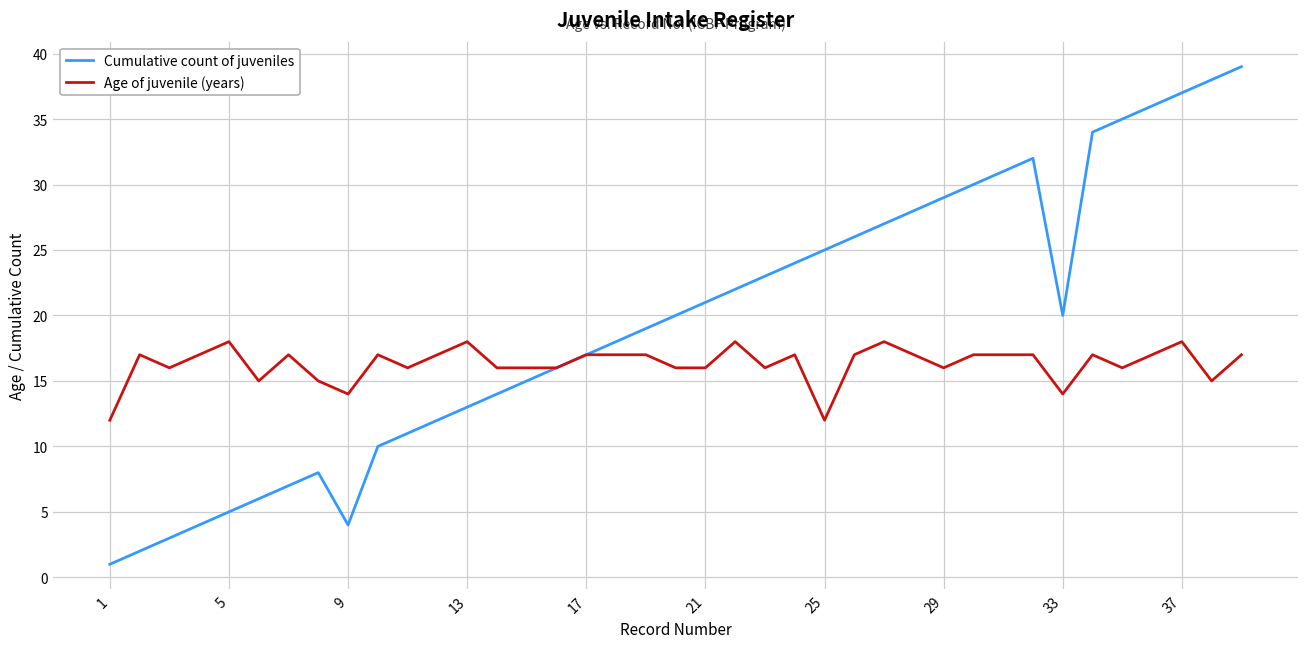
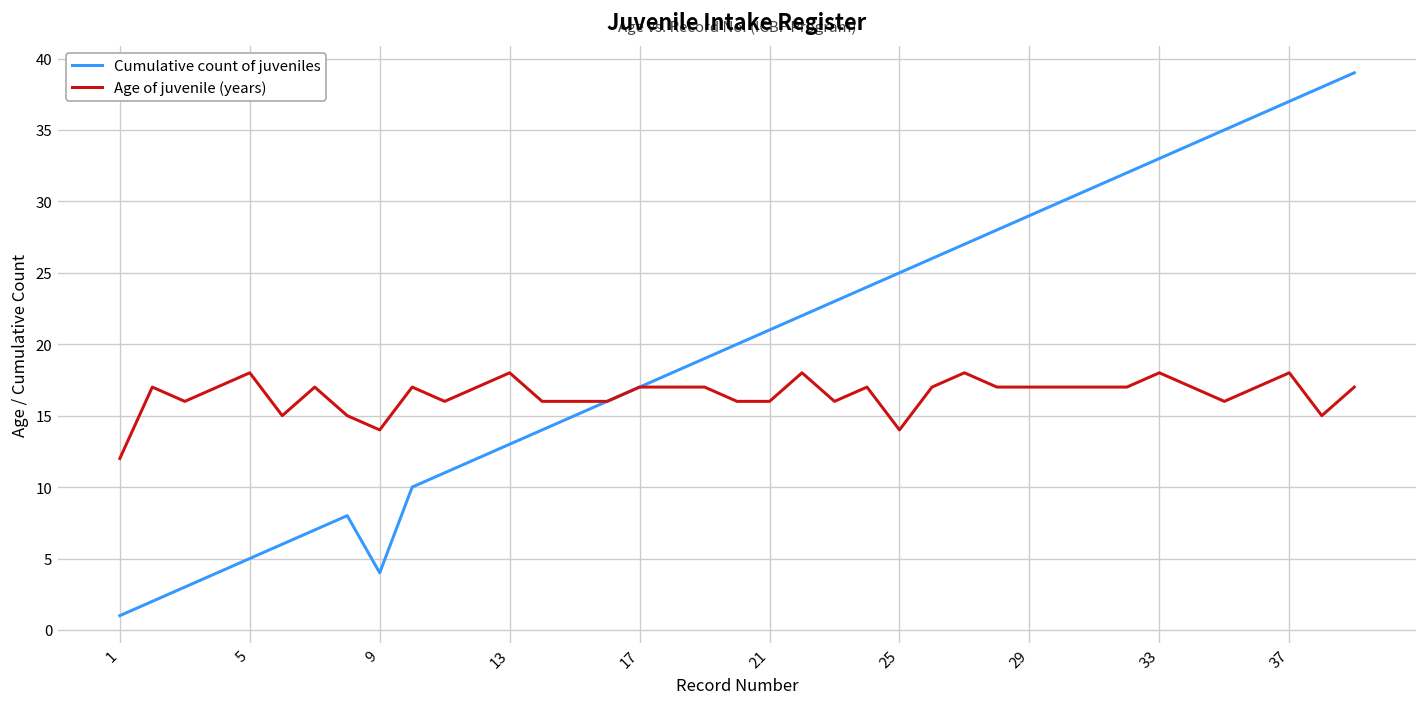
  {
    "Cumulative count of juveniles": {
      "1": 1,
      "5": 5,
      "9": 4,
      "13": 13,
      "21": 21,
      "25": 25,
      "29": 29,
-     "33": 20,
+     "33": 33,
      "37": 37
    },
    "Age of juvenile (years)": {
      "1": 12,
      "5": 18,
      "9": 14,
      "13": 18,
      "21": 16,
-     "25": 12,
-     "29": 16,
-     "33": 14,
+     "25": 14,
+     "29": 17,
+     "33": 18,
      "37": 18
    }
  }
